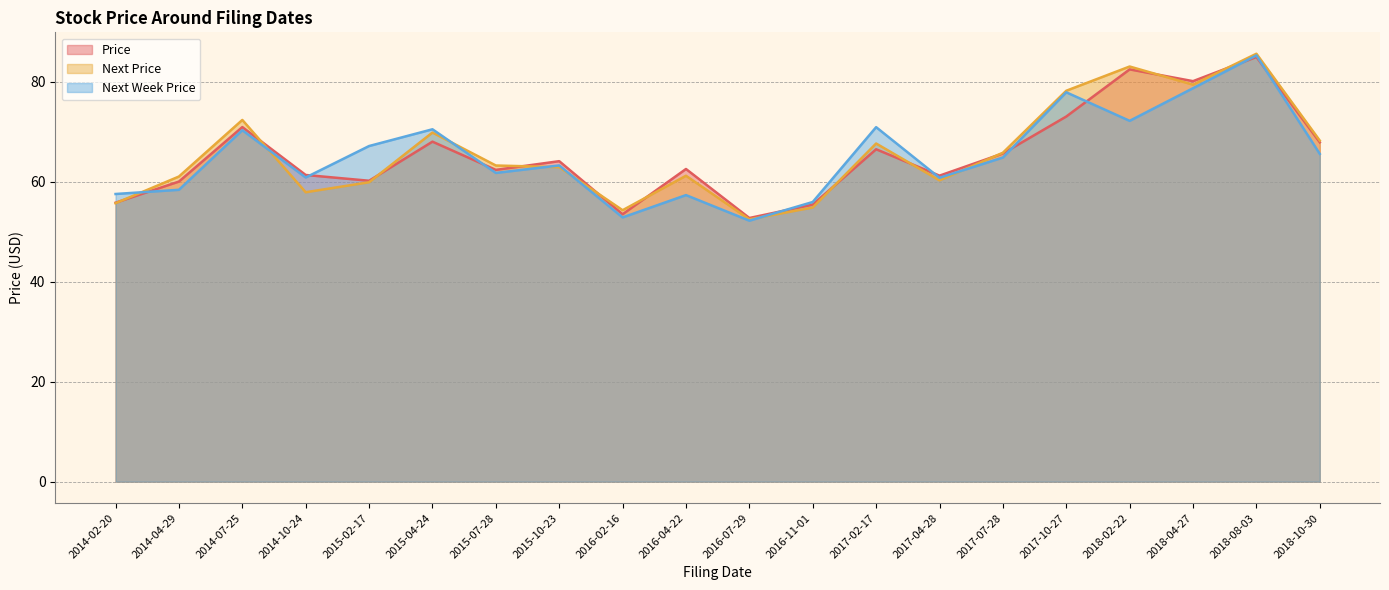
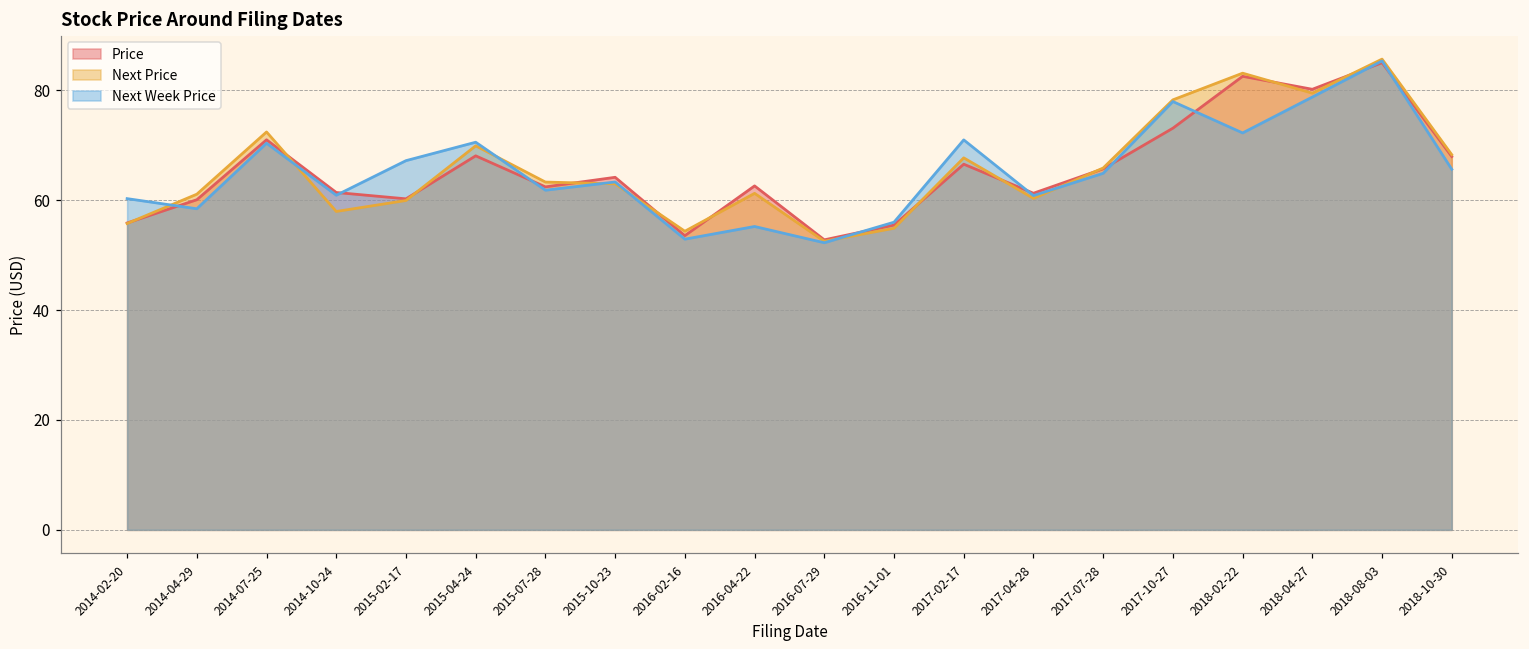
  {
    "Next Week Price": {
-     "2014-02-20": 58,
+     "2014-02-20": 60,
      "2014-04-29": 58,
      "2014-07-25": 70,
      "2015-02-17": 67,
      "2015-04-24": 71,
      "2015-07-28": 62,
      "2016-02-16": 53,
-     "2016-04-22": 57,
+     "2016-04-22": 55,
      "2016-11-01": 56,
      "2017-02-17": 71,
      "2017-07-28": 65,
      "2018-02-22": 72,
      "2018-04-27": 79,
      "2018-10-30": 66
    }
  }
